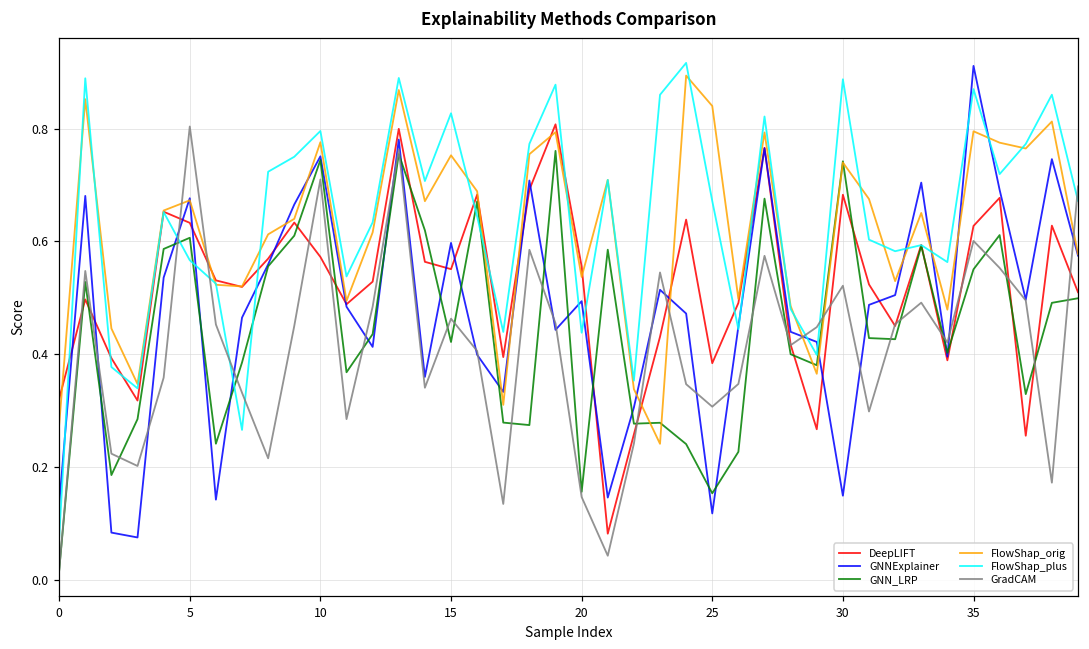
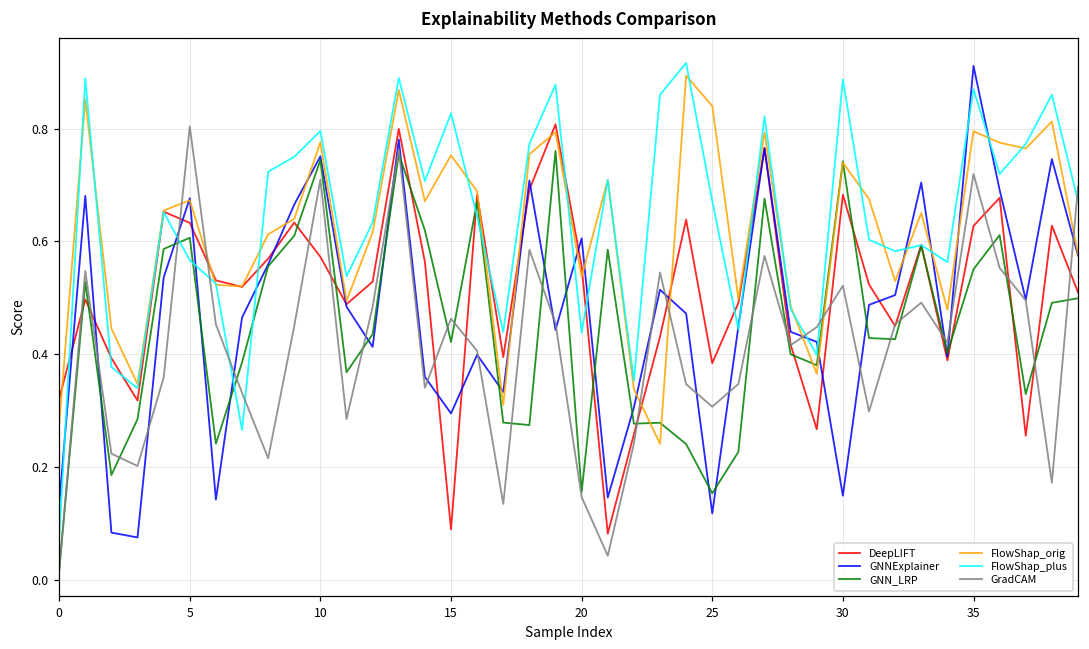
  {
    "DeepLIFT": {
      "0": 0.32,
      "5": 0.63,
      "10": 0.57,
-     "15": 0.55,
+     "15": 0.09,
      "20": 0.56,
      "25": 0.38,
      "30": 0.68,
      "35": 0.63
    },
    "GNNExplainer": {
      "0": 0.13,
      "10": 0.75,
-     "15": 0.60,
-     "20": 0.49,
+     "15": 0.30,
+     "20": 0.61,
      "25": 0.12,
      "30": 0.15,
      "35": 0.91
    },
    "GNN_LRP": {
      "5": 0.61,
      "10": 0.74,
      "15": 0.42,
      "20": 0.16,
      "25": 0.15,
      "35": 0.55
    },
    "FlowShap_orig": {
      "0": 0.27,
      "10": 0.78,
      "15": 0.75,
      "20": 0.54,
      "25": 0.84,
      "35": 0.80
    },
    "FlowShap_plus": {
      "0": 0.07,
      "5": 0.57,
      "10": 0.80,
      "15": 0.83,
      "20": 0.44,
      "25": 0.67,
      "30": 0.89,
      "35": 0.87
    },
    "GradCAM": {
      "5": 0.80,
      "10": 0.71,
      "15": 0.46,
      "20": 0.15,
      "25": 0.31,
      "30": 0.52,
-     "35": 0.60
+     "35": 0.72
    }
  }
